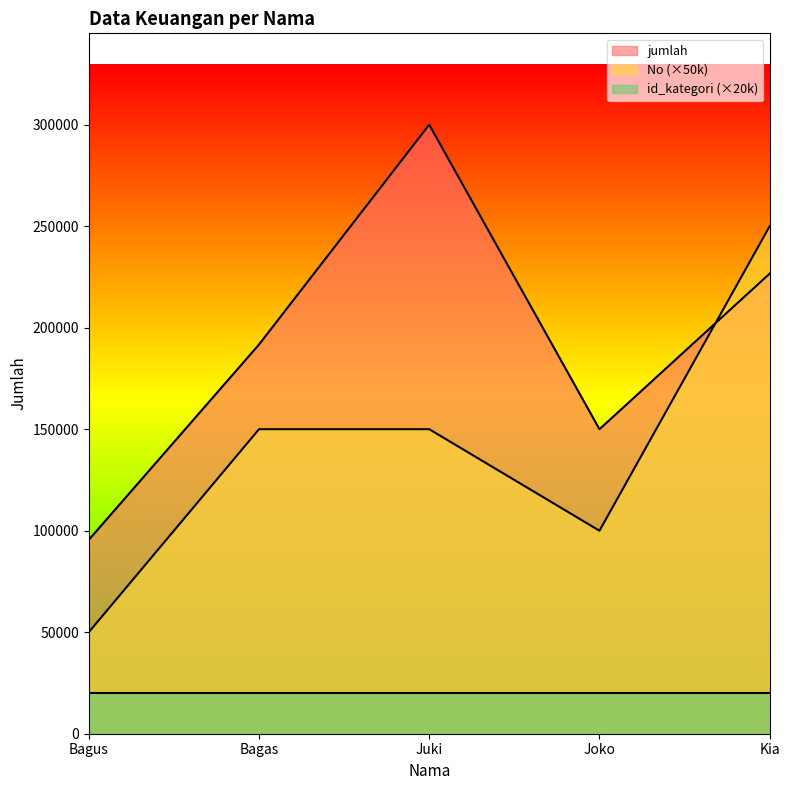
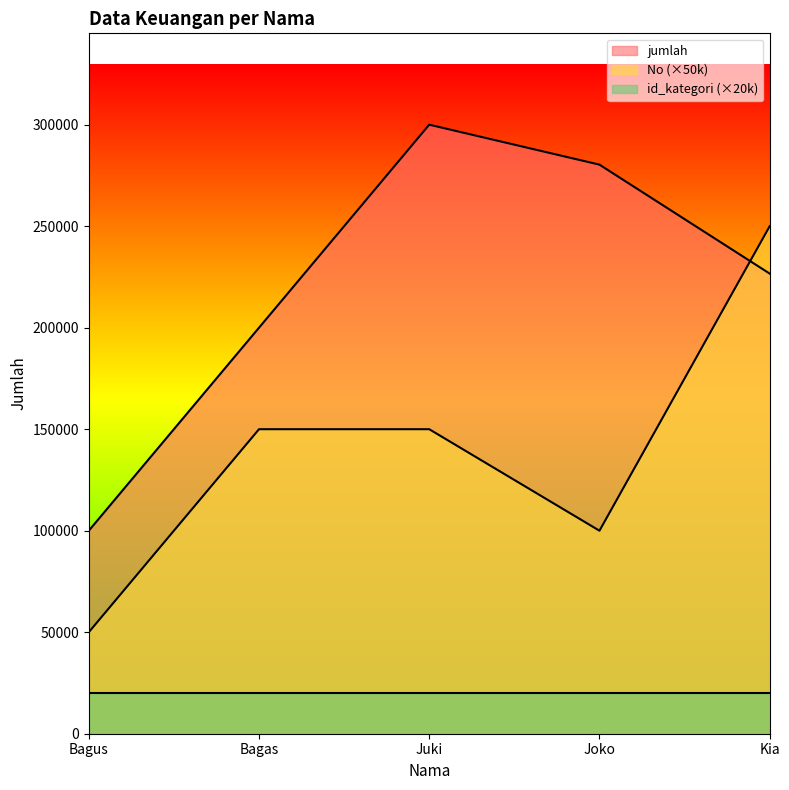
  {
    "jumlah": {
-     "Bagus": 95000,
-     "Bagas": 192000,
+     "Bagus": 100000,
+     "Bagas": 200000,
      "Juki": 300000,
-     "Joko": 150000,
+     "Joko": 280000,
      "Kia": 227000
    },
    "No (×50k)": {
      "Bagus": 50000,
      "Bagas": 150000,
      "Juki": 150000,
      "Joko": 100000,
      "Kia": 250000
    },
    "id_kategori (×20k)": {
      "Bagus": 20000,
      "Bagas": 20000,
      "Juki": 20000,
      "Joko": 20000,
      "Kia": 20000
    }
  }
